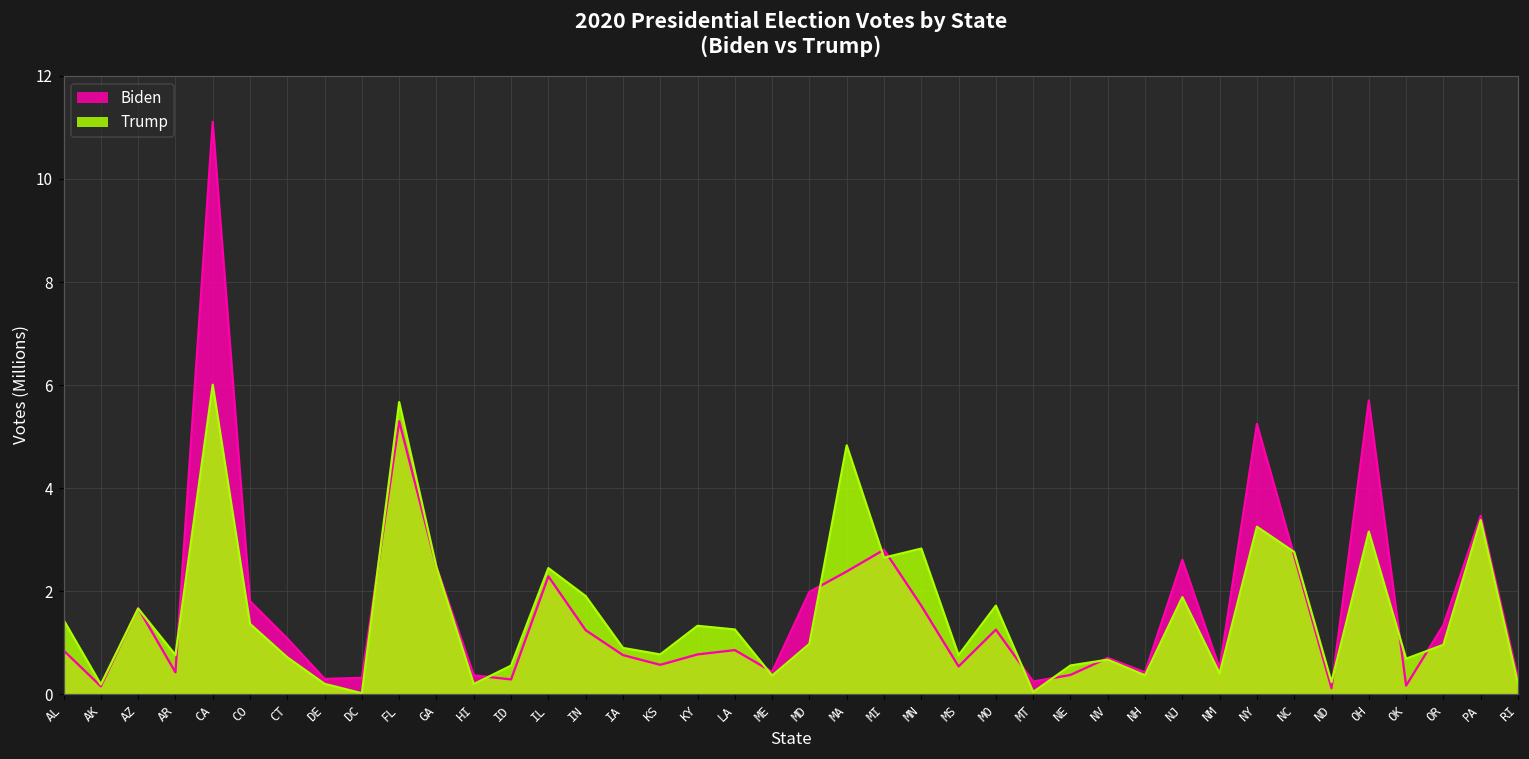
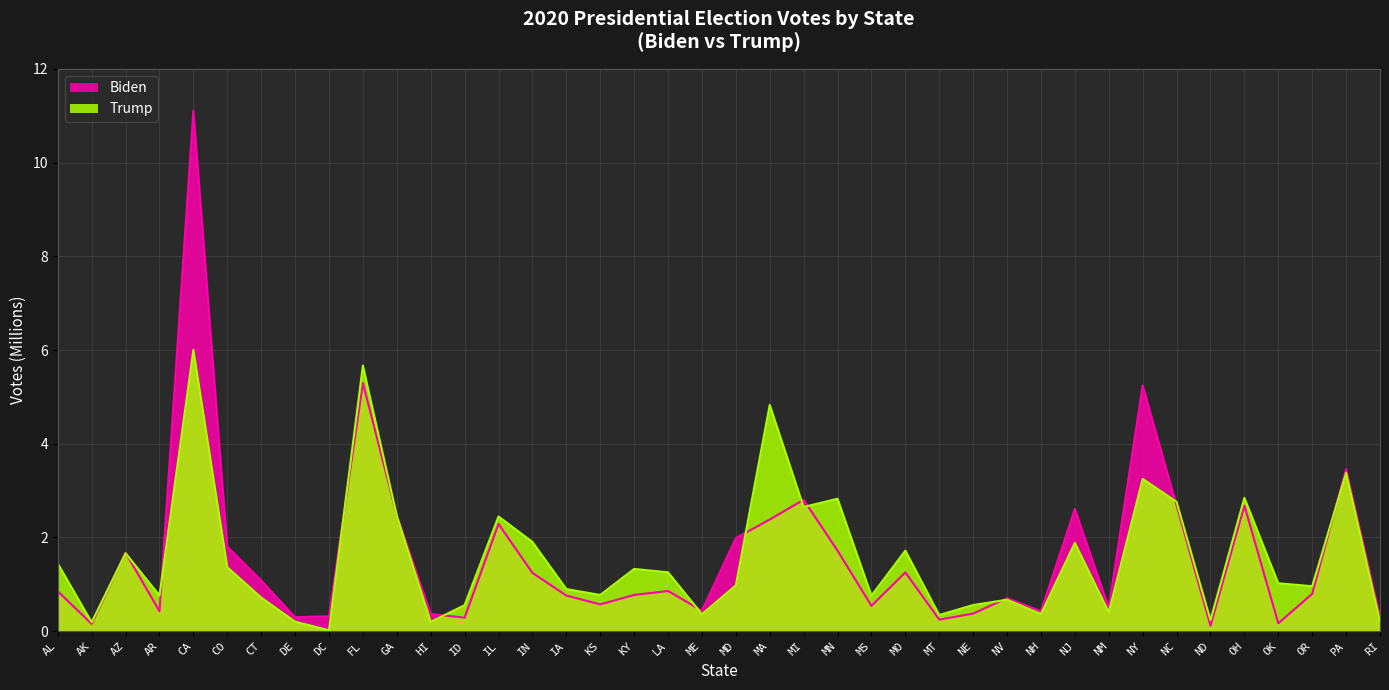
  {
    "Biden": {
      "AL": 0.8,
      "AR": 0.4,
      "CA": 11.1,
      "CO": 1.8,
      "CT": 1.1,
      "DE": 0.3,
      "DC": 0.3,
      "FL": 5.3,
      "HI": 0.4,
      "ID": 0.3,
      "IL": 2.3,
      "IN": 1.2,
      "IA": 0.8,
      "KS": 0.6,
      "KY": 0.8,
      "LA": 0.9,
      "ME": 0.4,
      "MD": 2.0,
      "MA": 2.4,
      "MI": 2.8,
      "MN": 1.7,
      "MS": 0.5,
      "MO": 1.3,
      "MT": 0.2,
      "NE": 0.4,
      "NH": 0.4,
      "NJ": 2.6,
      "NM": 0.5,
      "NY": 5.2,
      "NC": 2.7,
      "ND": 0.1,
-     "OH": 5.7,
+     "OH": 2.7,
      "OK": 0.2,
-     "OR": 1.3,
+     "OR": 0.8,
      "PA": 3.5,
      "RI": 0.3
    },
    "Trump": {
      "AL": 1.4,
      "AR": 0.8,
      "CA": 6.0,
      "CO": 1.4,
      "CT": 0.7,
      "DE": 0.2,
      "DC": 0.0,
      "FL": 5.7,
      "HI": 0.2,
      "ID": 0.6,
      "IL": 2.4,
      "IN": 1.9,
      "IA": 0.9,
      "KS": 0.8,
      "KY": 1.3,
      "LA": 1.3,
      "ME": 0.4,
      "MD": 1.0,
      "MA": 4.8,
      "MI": 2.6,
      "MN": 2.8,
      "MS": 0.8,
      "MO": 1.7,
-     "MT": 0.0,
+     "MT": 0.3,
      "NE": 0.6,
      "NH": 0.4,
      "NJ": 1.9,
      "NM": 0.4,
      "NY": 3.3,
      "NC": 2.8,
      "ND": 0.2,
-     "OH": 3.2,
-     "OK": 0.7,
+     "OH": 2.8,
+     "OK": 1.0,
      "OR": 1.0,
      "PA": 3.4,
      "RI": 0.2
    }
  }
